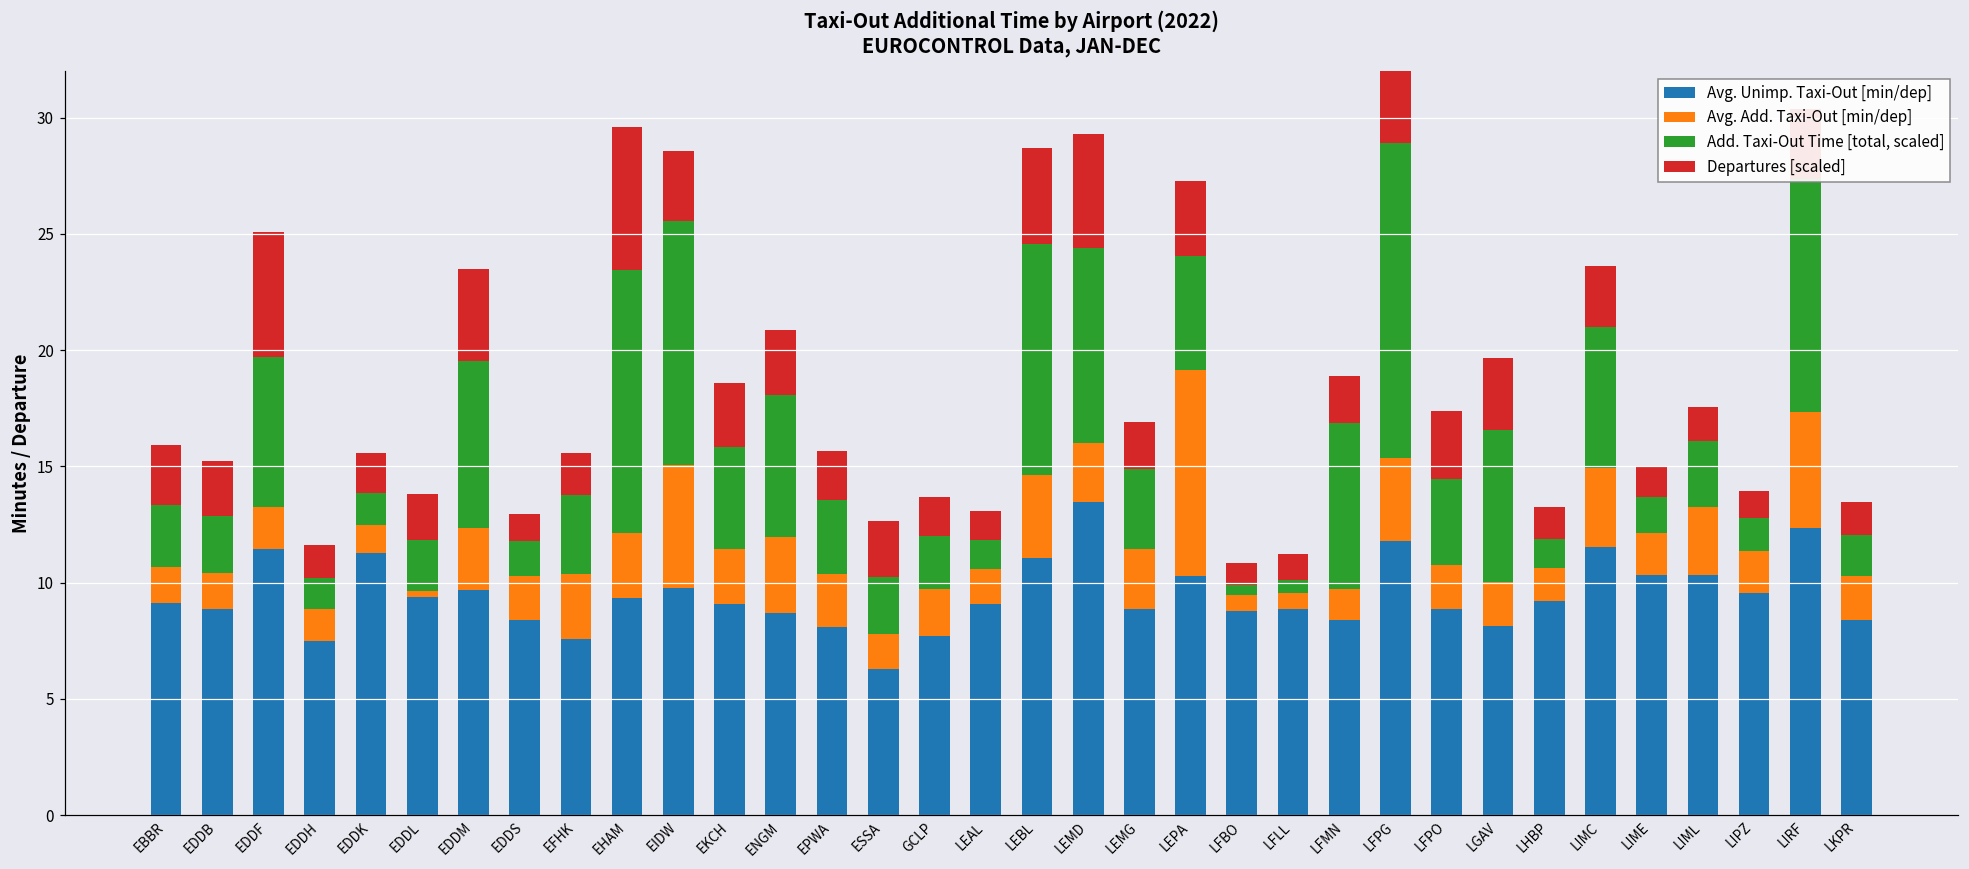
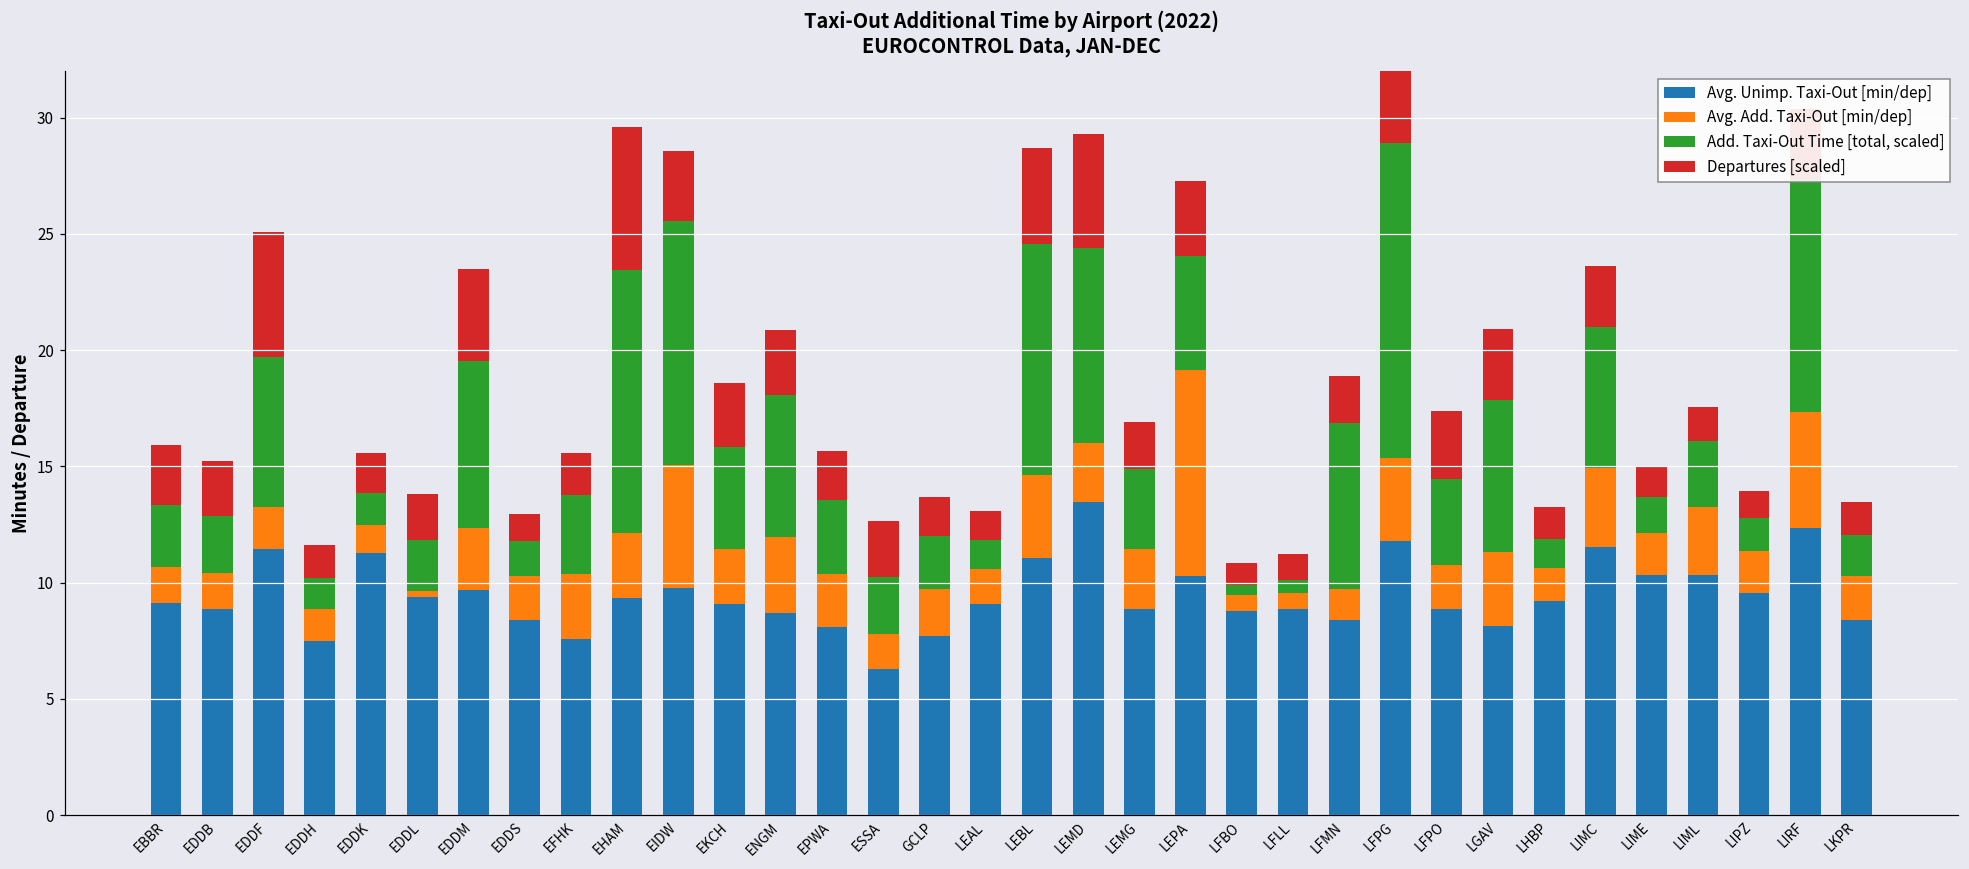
  {
    "Avg. Unimp. Taxi-Out [min/dep]": {
      "EBBR": 9.1,
      "EDDB": 8.9,
      "EDDF": 11.5,
      "EDDH": 7.5,
      "EDDK": 11.3,
      "EDDL": 9.4,
      "EDDM": 9.7,
      "EDDS": 8.4,
      "EFHK": 7.6,
      "EHAM": 9.4,
      "EIDW": 9.8,
      "EKCH": 9.1,
      "ENGM": 8.7,
      "EPWA": 8.1,
      "ESSA": 6.3,
      "GCLP": 7.7,
      "LEAL": 9.1,
      "LEBL": 11.1,
      "LEMD": 13.5,
      "LEMG": 8.9,
      "LEPA": 10.3,
      "LFBO": 8.8,
      "LFLL": 8.9,
      "LFMN": 8.4,
      "LFPG": 11.8,
      "LFPO": 8.9,
      "LGAV": 8.1,
      "LHBP": 9.2,
      "LIMC": 11.5,
      "LIME": 10.4,
      "LIML": 10.4,
      "LIPZ": 9.5,
      "LIRF": 12.3,
      "LKPR": 8.4
    },
    "Avg. Add. Taxi-Out [min/dep]": {
      "EBBR": 1.5,
      "EDDB": 1.6,
      "EDDF": 1.8,
      "EDDH": 1.4,
      "EDDK": 1.2,
      "EDDL": 0.3,
      "EDDM": 2.7,
      "EDDS": 1.9,
      "EFHK": 2.8,
      "EHAM": 2.8,
      "EIDW": 5.3,
      "EKCH": 2.4,
      "ENGM": 3.3,
      "EPWA": 2.3,
      "ESSA": 1.5,
      "GCLP": 2.0,
      "LEAL": 1.5,
      "LEBL": 3.6,
      "LEMD": 2.6,
      "LEMG": 2.6,
      "LEPA": 8.9,
      "LFBO": 0.7,
      "LFLL": 0.7,
      "LFMN": 1.3,
      "LFPG": 3.6,
      "LFPO": 1.9,
-     "LGAV": 1.9,
+     "LGAV": 3.2,
      "LHBP": 1.4,
      "LIMC": 3.4,
      "LIME": 1.8,
      "LIML": 2.9,
      "LIPZ": 1.8,
      "LIRF": 5.0,
      "LKPR": 1.9
    },
    "Add. Taxi-Out Time [total, scaled]": {
      "EBBR": 2.7,
      "EDDB": 2.5,
      "EDDF": 6.5,
      "EDDH": 1.3,
      "EDDK": 1.4,
      "EDDL": 2.2,
      "EDDM": 7.1,
      "EDDS": 1.5,
      "EFHK": 3.4,
      "EHAM": 11.3,
      "EIDW": 10.5,
      "EKCH": 4.4,
      "ENGM": 6.1,
      "EPWA": 3.2,
      "ESSA": 2.4,
      "GCLP": 2.3,
      "LEAL": 1.2,
      "LEBL": 9.9,
      "LEMD": 8.4,
      "LEMG": 3.4,
      "LEPA": 4.9,
      "LFBO": 0.4,
      "LFLL": 0.5,
      "LFMN": 7.2,
      "LFPG": 13.5,
      "LFPO": 3.7,
      "LGAV": 6.5,
      "LHBP": 1.3,
      "LIMC": 6.0,
      "LIME": 1.6,
      "LIML": 2.9,
      "LIPZ": 1.4,
      "LIRF": 10.0,
      "LKPR": 1.8
    },
    "Departures [scaled]": {
      "EBBR": 2.6,
      "EDDB": 2.3,
      "EDDF": 5.4,
      "EDDH": 1.5,
      "EDDK": 1.7,
      "EDDL": 2.0,
      "EDDM": 4.0,
      "EDDS": 1.2,
      "EFHK": 1.8,
      "EHAM": 6.1,
      "EIDW": 3.0,
      "EKCH": 2.8,
      "ENGM": 2.8,
      "EPWA": 2.1,
      "ESSA": 2.4,
      "GCLP": 1.7,
      "LEAL": 1.2,
      "LEBL": 4.1,
      "LEMD": 4.9,
      "LEMG": 2.0,
      "LEPA": 3.2,
      "LFBO": 0.9,
      "LFLL": 1.1,
      "LFMN": 2.0,
      "LFPO": 2.9,
      "LGAV": 3.1,
      "LHBP": 1.4,
      "LIMC": 2.7,
      "LIME": 1.3,
      "LIML": 1.5,
      "LIPZ": 1.2,
      "LKPR": 1.4
    }
  }
